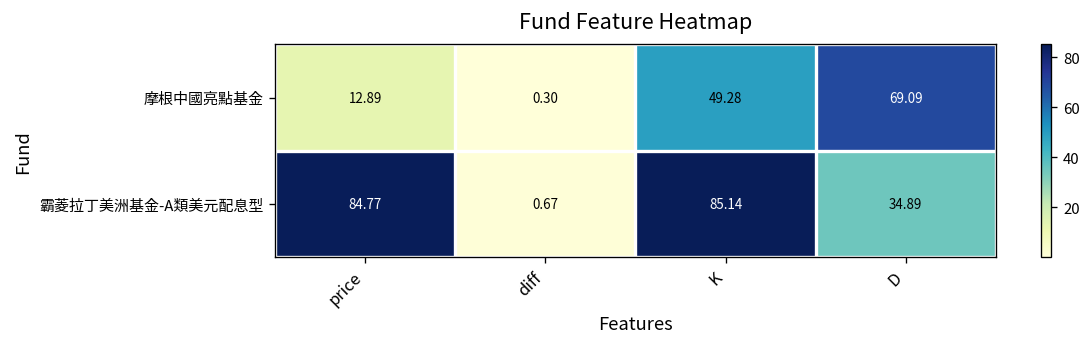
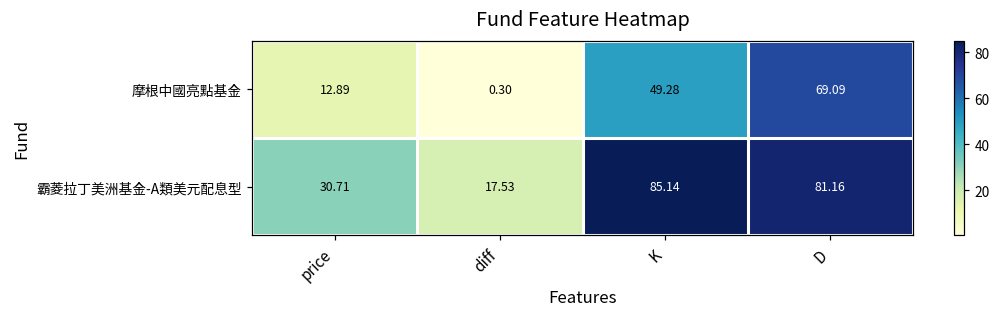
  {
    "摩根中國亮點基金": {
      "price": 12.89,
      "diff": 0.30,
      "K": 49.28,
      "D": 69.09
    },
    "霸菱拉丁美洲基金-A類美元配息型": {
-     "price": 84.77,
-     "diff": 0.67,
+     "price": 30.71,
+     "diff": 17.53,
      "K": 85.14,
-     "D": 34.89
+     "D": 81.16
    }
  }
